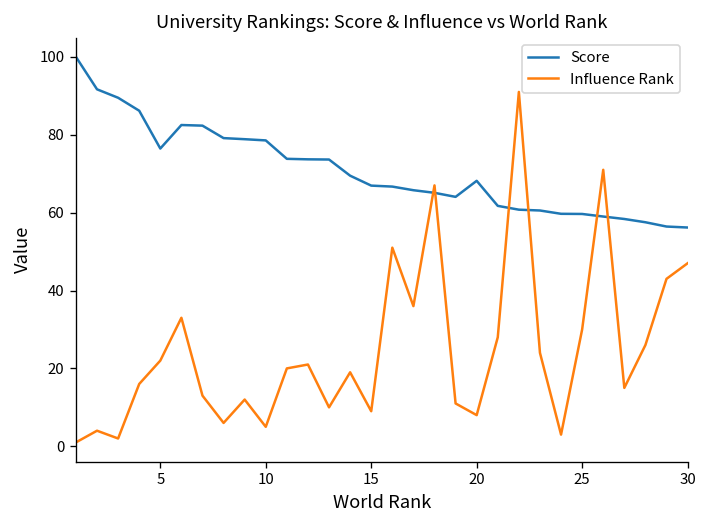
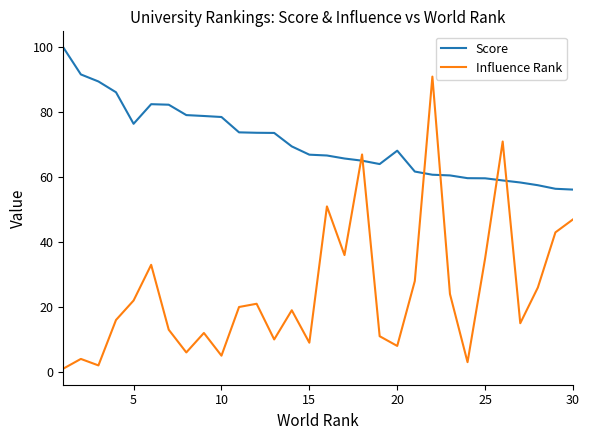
  {
    "Score": {
      "5": 76,
      "10": 79,
      "15": 67,
      "20": 68,
      "25": 60,
      "30": 56
    },
    "Influence Rank": {
      "5": 22,
      "10": 5,
      "15": 9,
      "20": 8,
-     "25": 30,
+     "25": 35,
      "30": 47
    }
  }
